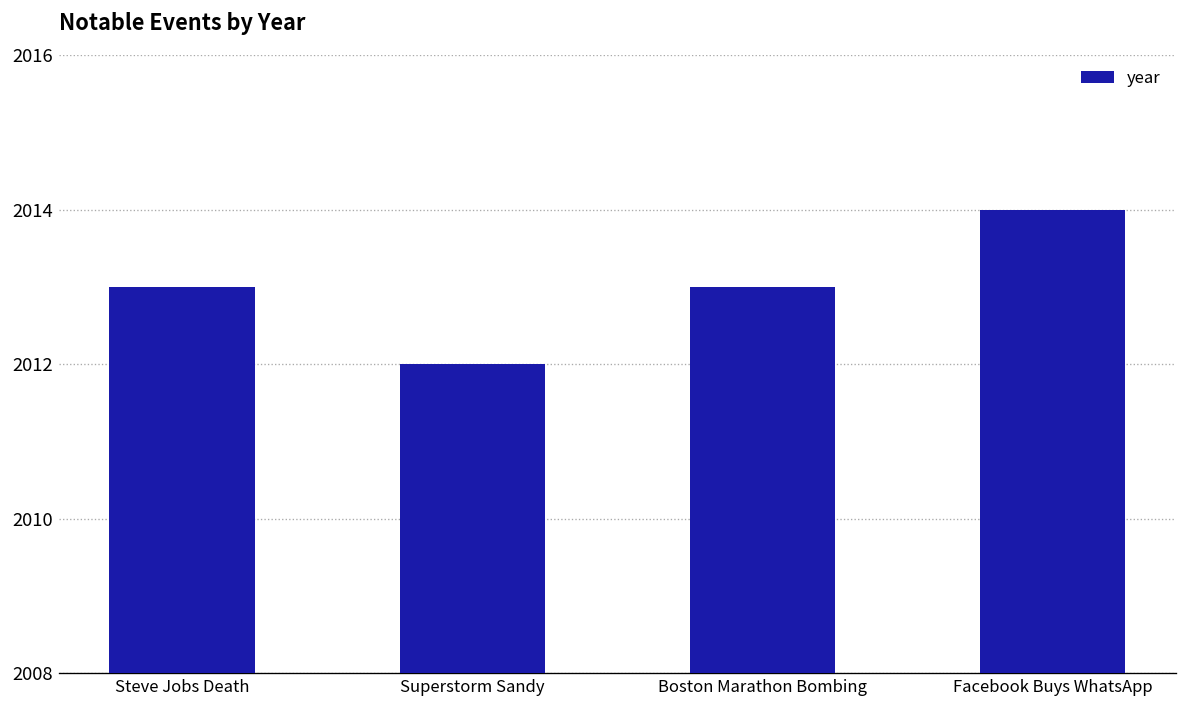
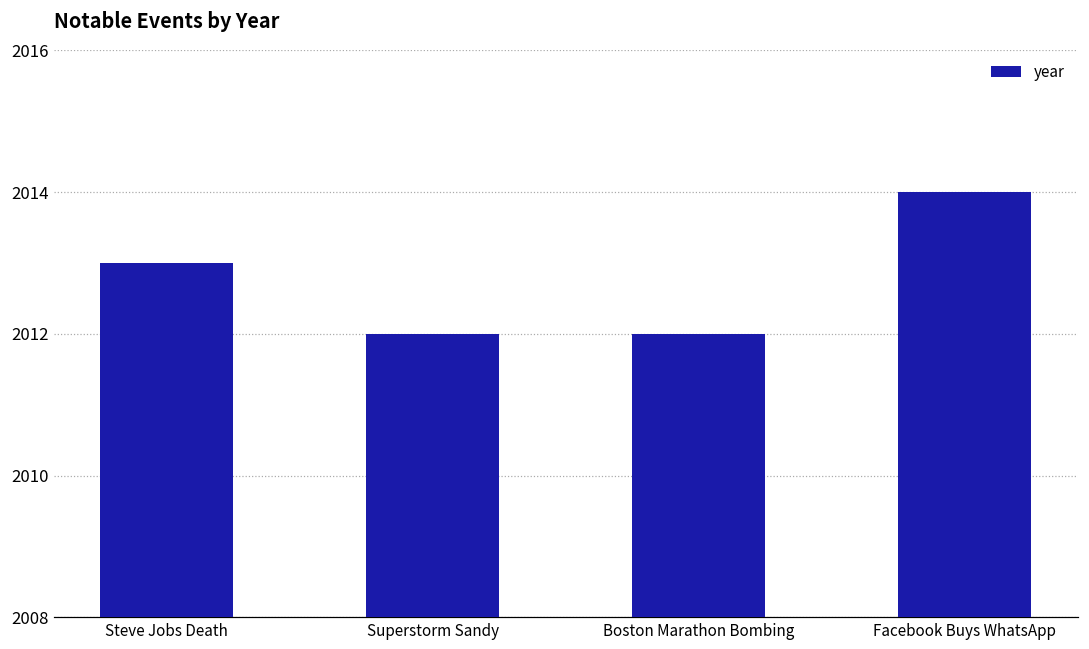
  {
    "Steve Jobs Death": 2013,
    "Superstorm Sandy": 2012,
-   "Boston Marathon Bombing": 2013,
+   "Boston Marathon Bombing": 2012,
    "Facebook Buys WhatsApp": 2014
  }
